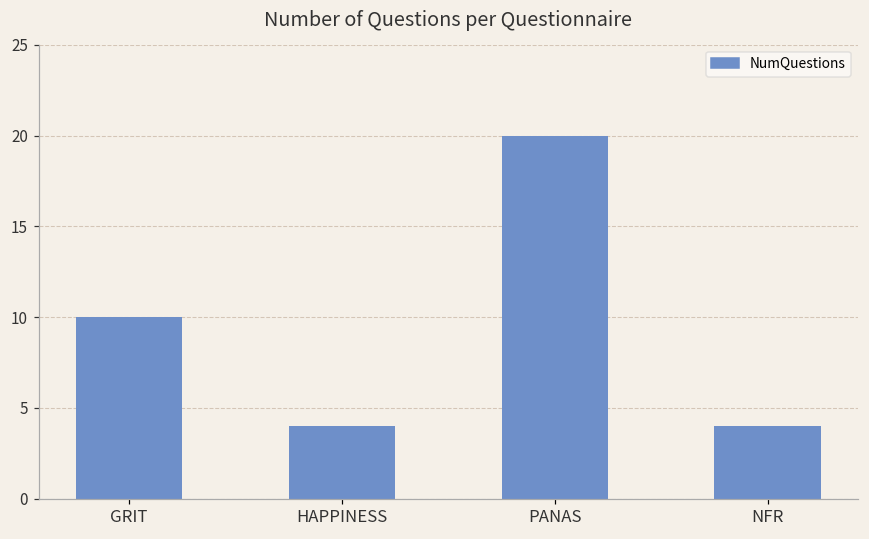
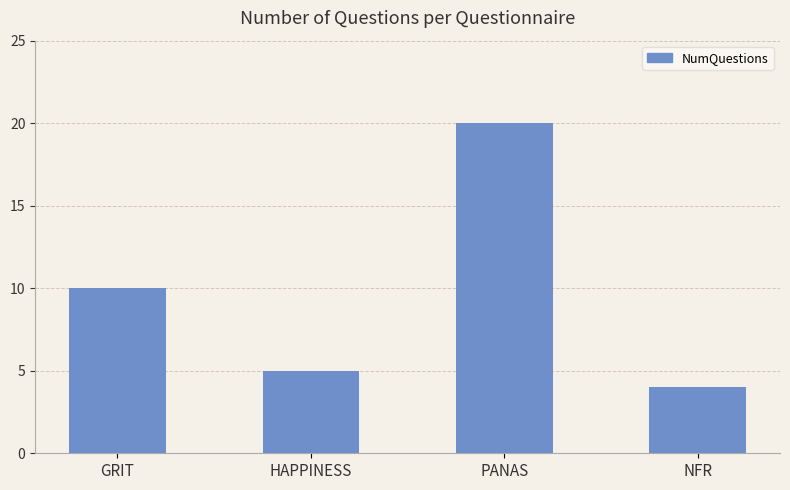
  {
    "GRIT": 10,
-   "HAPPINESS": 4,
+   "HAPPINESS": 5,
    "PANAS": 20,
    "NFR": 4
  }
